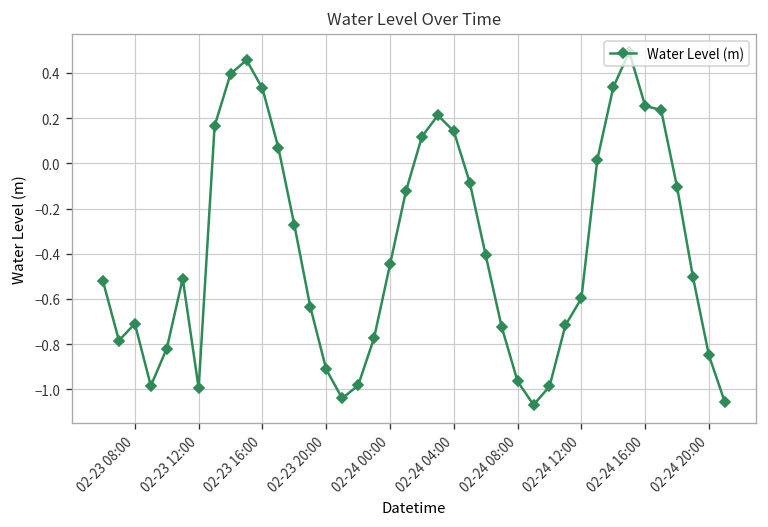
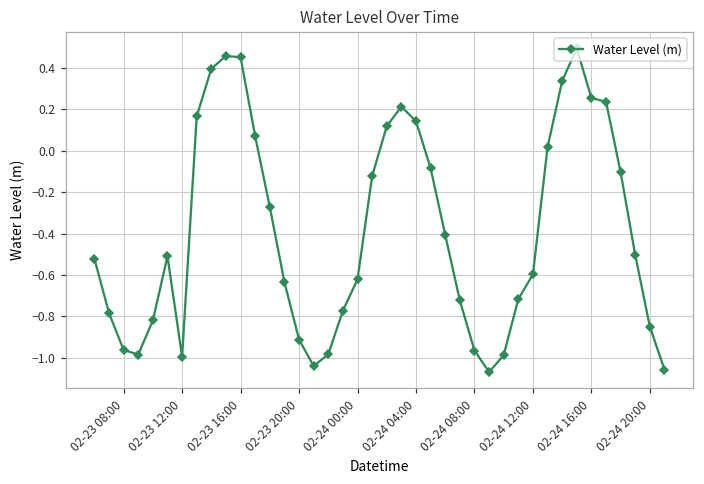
  {
-   "02-23 08:00": -0.71,
+   "02-23 08:00": -0.96,
    "02-23 12:00": -1.00,
-   "02-23 16:00": 0.33,
+   "02-23 16:00": 0.45,
    "02-23 20:00": -0.91,
-   "02-24 00:00": -0.45,
+   "02-24 00:00": -0.62,
    "02-24 04:00": 0.14,
    "02-24 08:00": -0.96,
    "02-24 12:00": -0.60,
    "02-24 16:00": 0.25,
    "02-24 20:00": -0.85
  }
